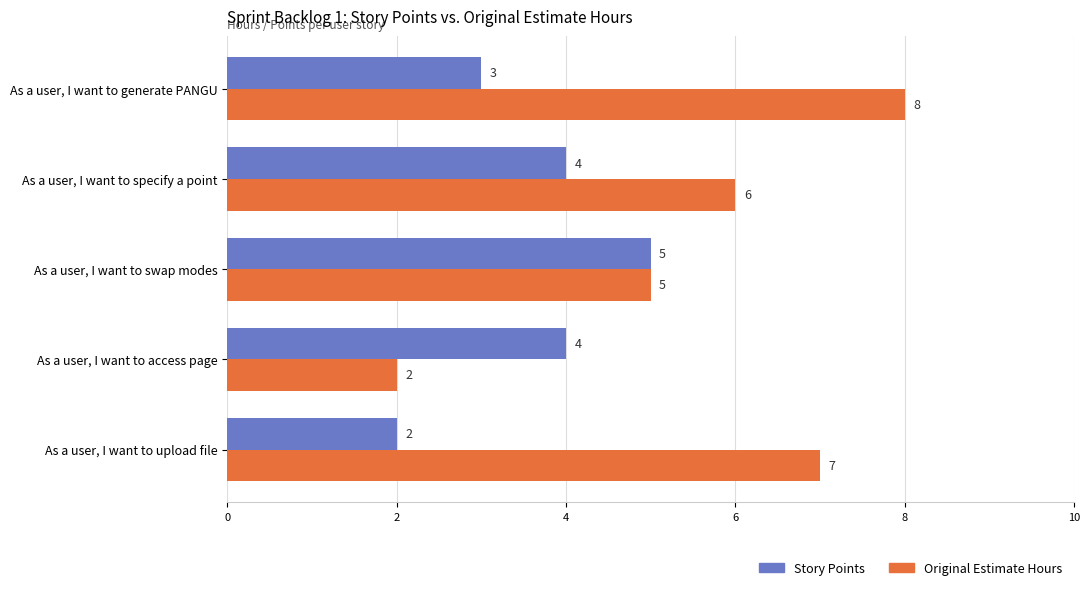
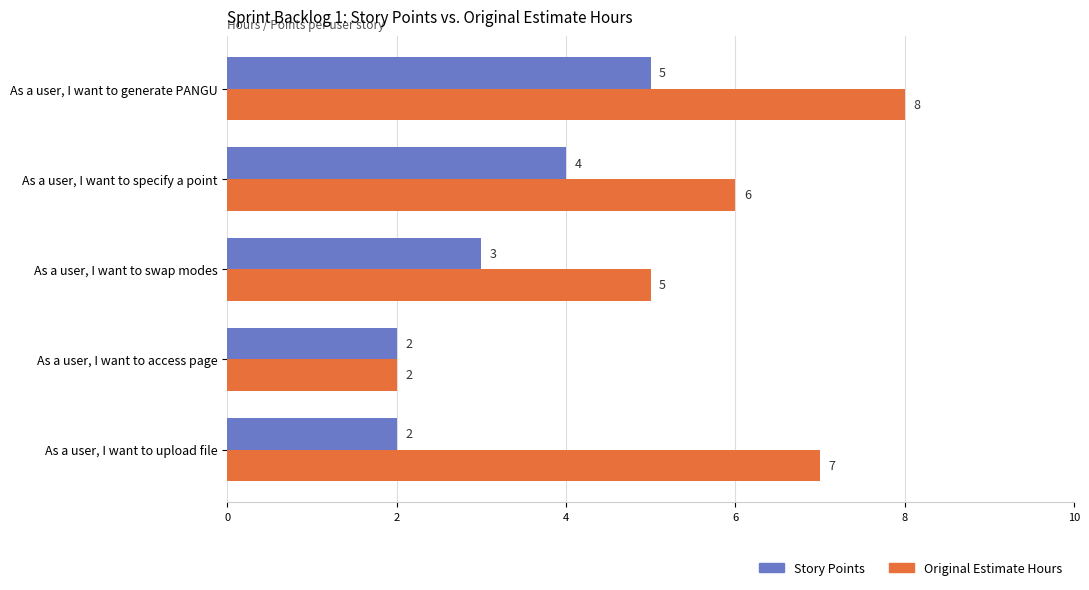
  {
    "Story Points": {
-     "As a user, I want to generate PANGU": 3,
+     "As a user, I want to generate PANGU": 5,
      "As a user, I want to specify a point": 4,
-     "As a user, I want to swap modes": 5,
-     "As a user, I want to access page": 4,
+     "As a user, I want to swap modes": 3,
+     "As a user, I want to access page": 2,
      "As a user, I want to upload file": 2
    },
    "Original Estimate Hours": {
      "As a user, I want to generate PANGU": 8,
      "As a user, I want to specify a point": 6,
      "As a user, I want to swap modes": 5,
      "As a user, I want to access page": 2,
      "As a user, I want to upload file": 7
    }
  }
